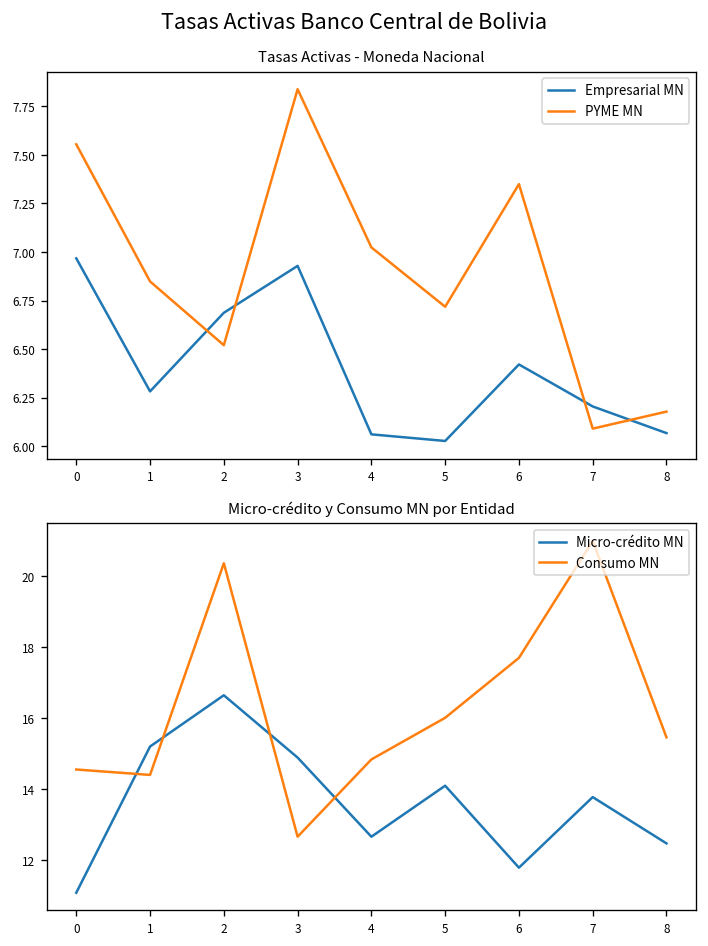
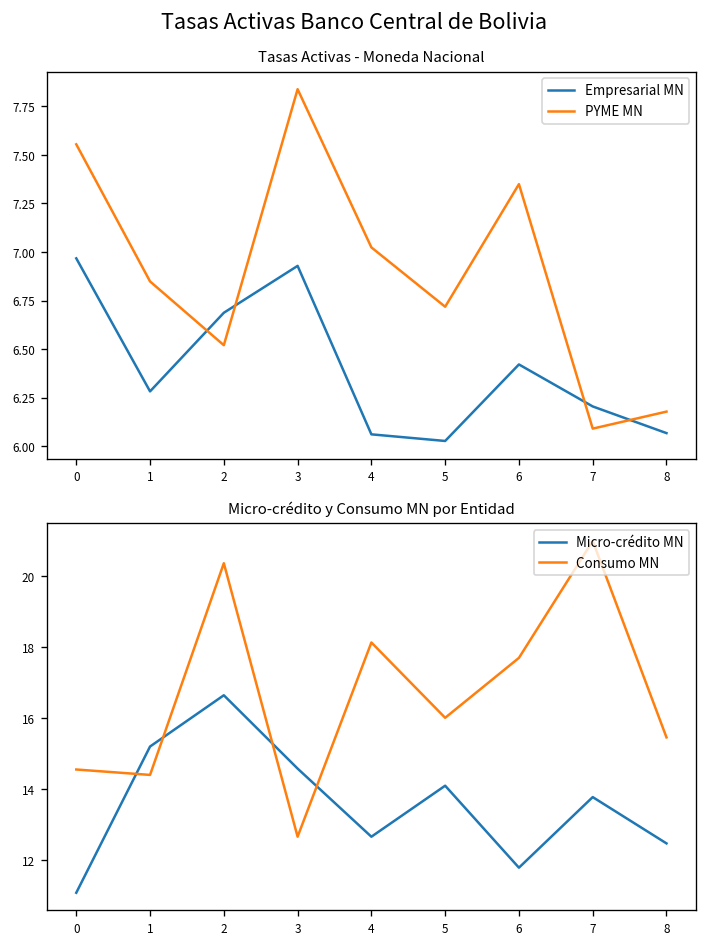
  {
    "Tasas Activas - Moneda Nacional": {
      "Empresarial MN": {
        "0": 6.97,
        "1": 6.28,
        "2": 6.69,
        "3": 6.93,
        "4": 6.06,
        "5": 6.03,
        "6": 6.42,
        "7": 6.20,
        "8": 6.07
      },
      "PYME MN": {
        "0": 7.55,
        "1": 6.85,
        "2": 6.52,
        "3": 7.84,
        "4": 7.02,
        "5": 6.72,
        "6": 7.35,
        "7": 6.09,
        "8": 6.18
      }
    },
    "Micro-crédito y Consumo MN por Entidad": {
      "Micro-crédito MN": {
        "0": 11.1,
        "1": 15.2,
        "2": 16.6,
-       "3": 14.9,
+       "3": 14.6,
        "4": 12.7,
        "5": 14.1,
        "6": 11.8,
        "7": 13.8,
        "8": 12.5
      },
      "Consumo MN": {
        "0": 14.5,
        "1": 14.4,
        "2": 20.4,
        "3": 12.7,
-       "4": 14.8,
+       "4": 18.1,
        "5": 16.0,
        "6": 17.7,
        "8": 15.5
      }
    }
  }
